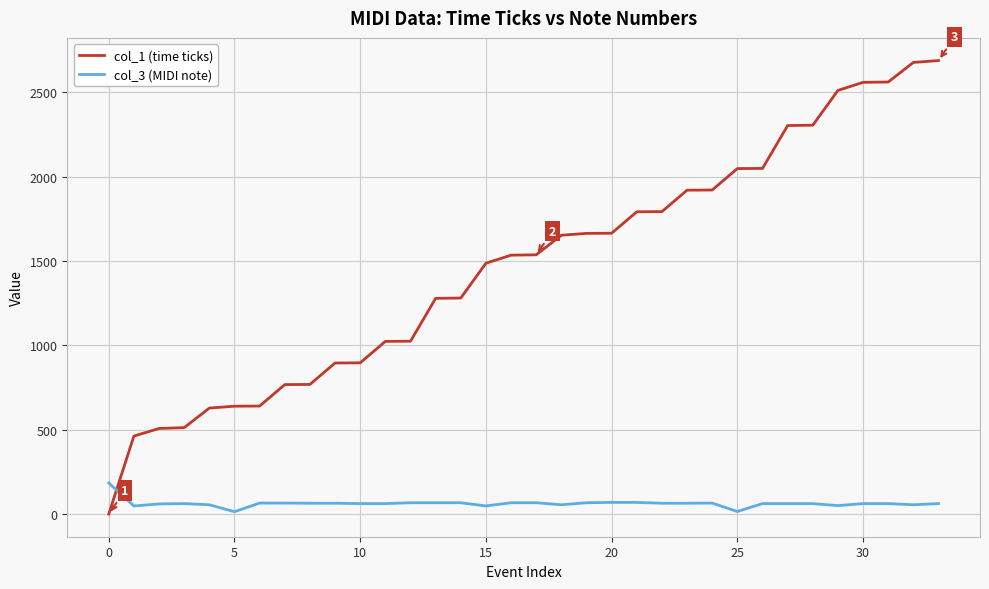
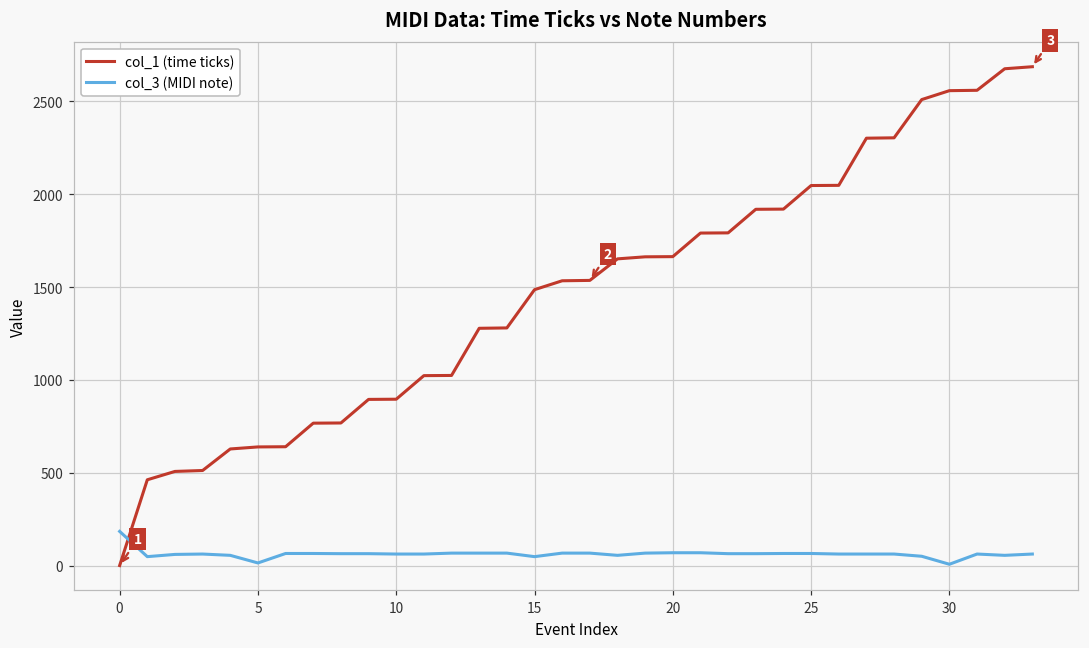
  {
    "col_1 (time ticks)": {
      "0": 0,
      "5": 640,
      "10": 900,
      "15": 1490,
      "20": 1660,
      "25": 2050,
      "30": 2560
    },
    "col_3 (MIDI note)": {
      "5": 10,
      "10": 60,
      "15": 50,
      "20": 70,
-     "25": 20,
-     "30": 60
+     "25": 70,
+     "30": 10
    }
  }
